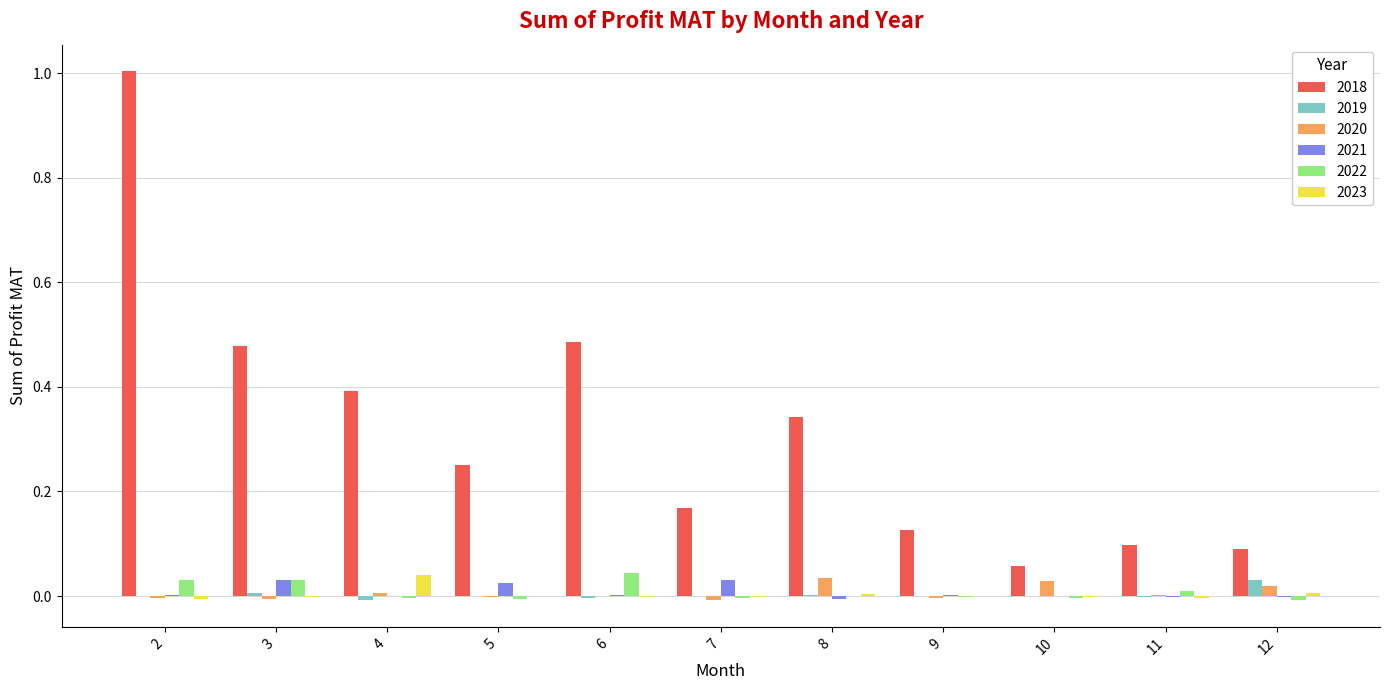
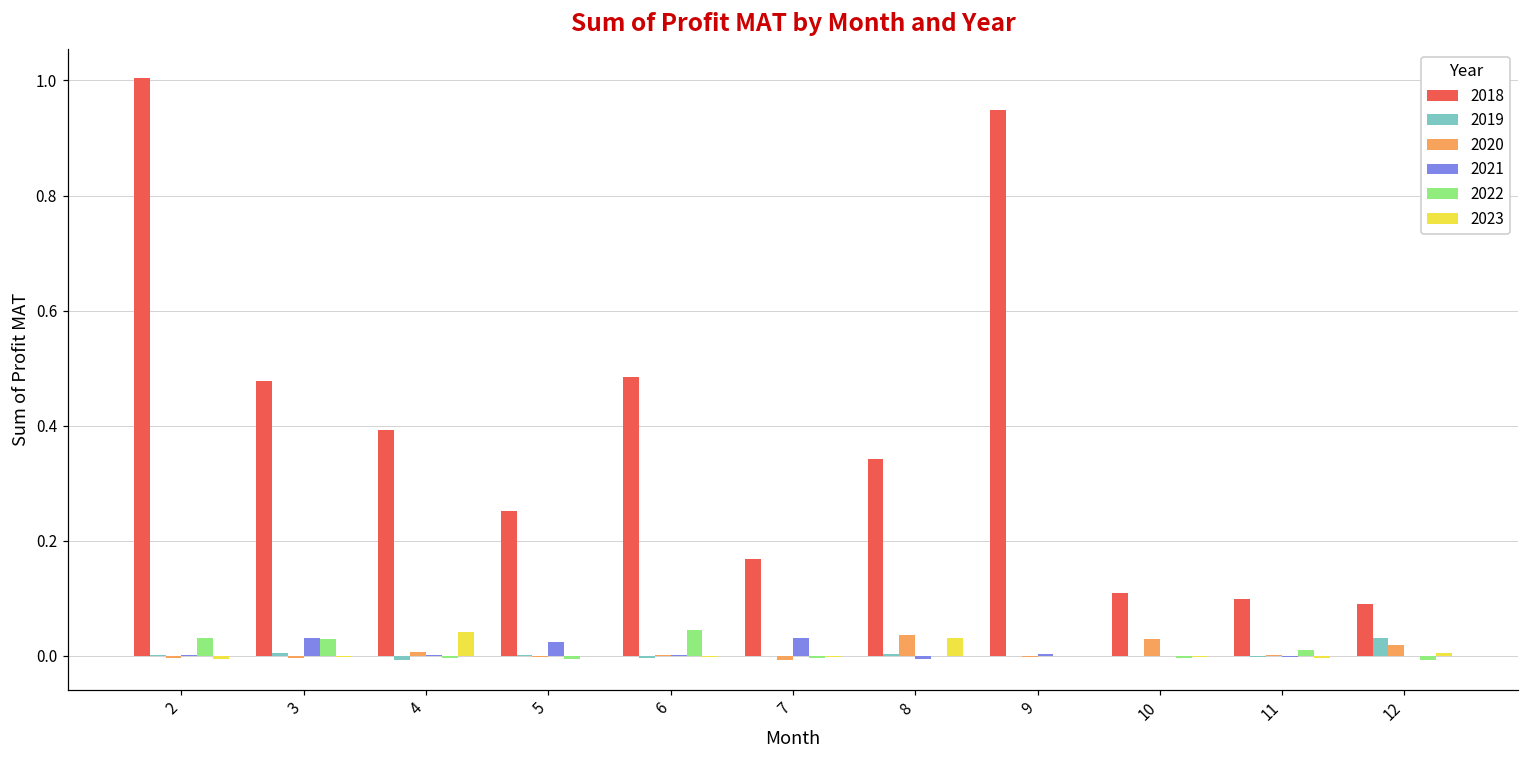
  {
    "2018": {
      "2": 1.00,
      "3": 0.48,
      "4": 0.39,
      "5": 0.25,
      "6": 0.49,
      "7": 0.17,
      "8": 0.34,
-     "9": 0.13,
-     "10": 0.06,
+     "9": 0.95,
+     "10": 0.11,
      "11": 0.10,
      "12": 0.09
    },
    "2019": {
      "3": 0.01,
      "4": -0.01,
      "12": 0.03
    },
    "2020": {
      "4": 0.01,
      "7": -0.01,
      "8": 0.04,
      "10": 0.03,
      "12": 0.02
    },
    "2021": {
      "3": 0.03,
      "5": 0.02,
      "7": 0.03,
      "8": -0.01
    },
    "2022": {
      "2": 0.03,
      "3": 0.03,
      "5": -0.01,
      "6": 0.04,
      "11": 0.01,
      "12": -0.01
    },
    "2023": {
      "2": -0.01,
      "4": 0.04,
-     "8": 0.00,
+     "8": 0.03,
      "12": 0.01
    }
  }
